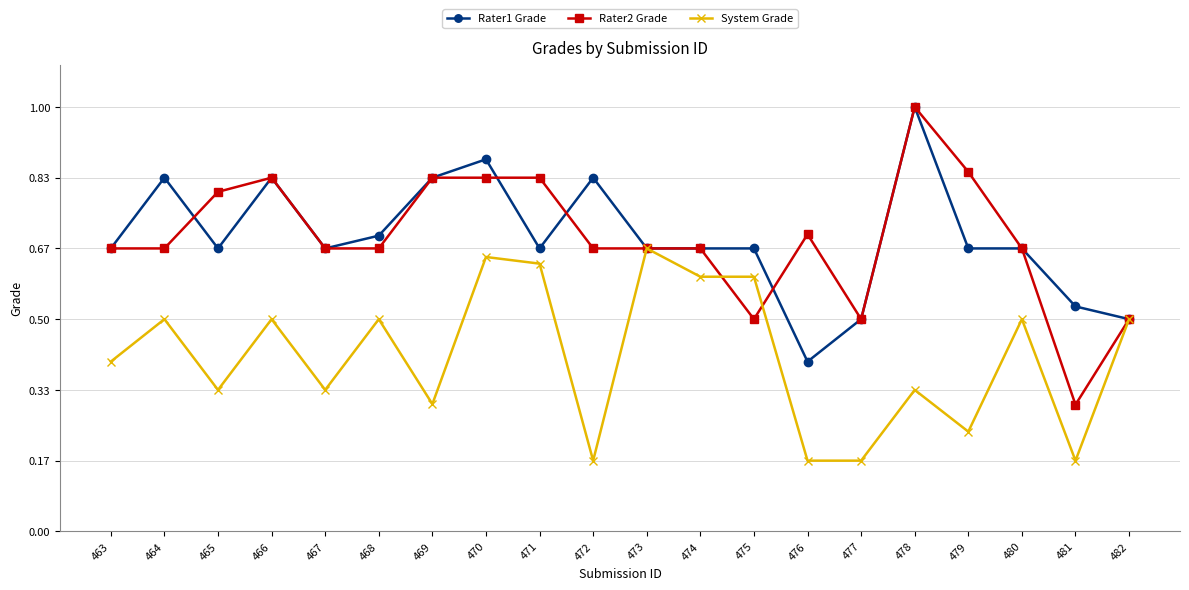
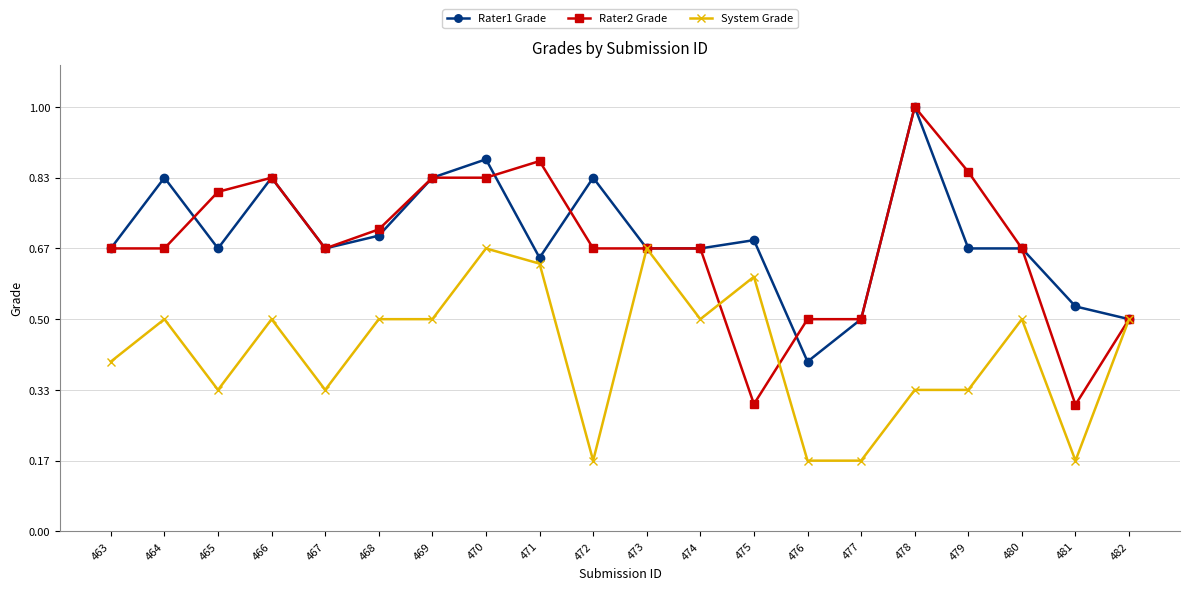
  {
    "Rater1 Grade": {
      "464": 0.83,
      "465": 0.67,
      "468": 0.70,
      "470": 0.88,
-     "471": 0.67,
+     "471": 0.64,
      "472": 0.83,
-     "475": 0.67,
+     "475": 0.69,
      "476": 0.40,
      "479": 0.67,
      "481": 0.53
    },
    "Rater2 Grade": {
      "464": 0.67,
      "465": 0.80,
-     "468": 0.67,
+     "468": 0.71,
      "470": 0.83,
-     "471": 0.83,
+     "471": 0.87,
      "472": 0.67,
-     "475": 0.5,
-     "476": 0.7,
+     "475": 0.3,
+     "476": 0.5,
      "479": 0.85,
      "481": 0.30
    },
    "System Grade": {
      "463": 0.40,
      "464": 0.50,
      "465": 0.33,
      "466": 0.50,
      "467": 0.33,
      "468": 0.50,
-     "469": 0.3,
-     "470": 0.65,
+     "469": 0.5,
+     "470": 0.67,
      "471": 0.63,
      "472": 0.17,
-     "474": 0.6,
+     "474": 0.5,
      "475": 0.60,
      "476": 0.17,
      "477": 0.17,
      "478": 0.33,
-     "479": 0.24,
+     "479": 0.33,
      "480": 0.50,
      "481": 0.17
    }
  }
